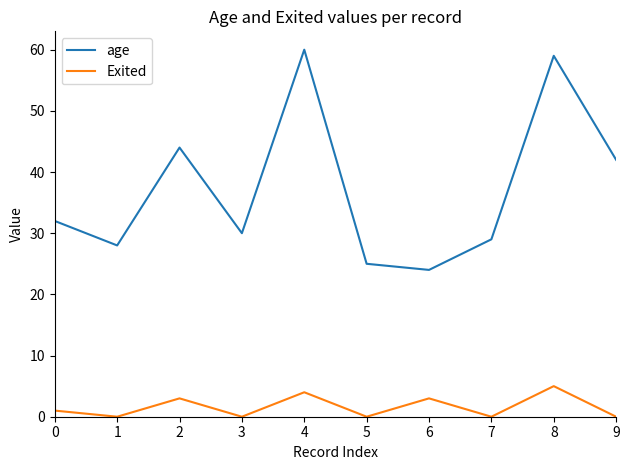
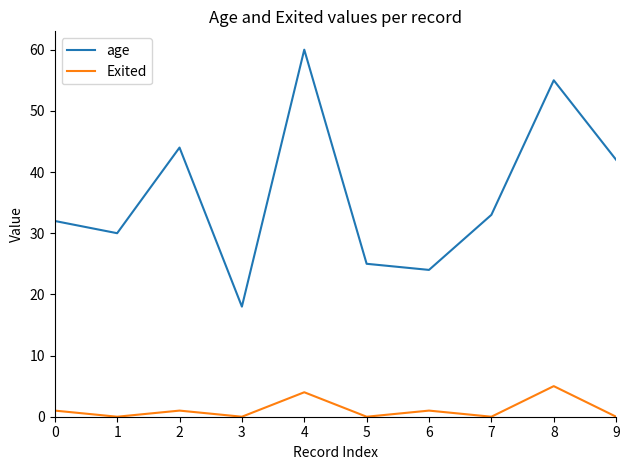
  {
    "age": {
      "0": 32,
-     "1": 28,
+     "1": 30,
      "2": 44,
-     "3": 30,
+     "3": 18,
      "4": 60,
      "5": 25,
      "6": 24,
-     "7": 29,
-     "8": 59,
+     "7": 33,
+     "8": 55,
      "9": 42
    },
    "Exited": {
      "0": 1,
      "1": 0,
-     "2": 3,
+     "2": 1,
      "3": 0,
      "4": 4,
      "5": 0,
-     "6": 3,
+     "6": 1,
      "7": 0,
      "8": 5,
      "9": 0
    }
  }
